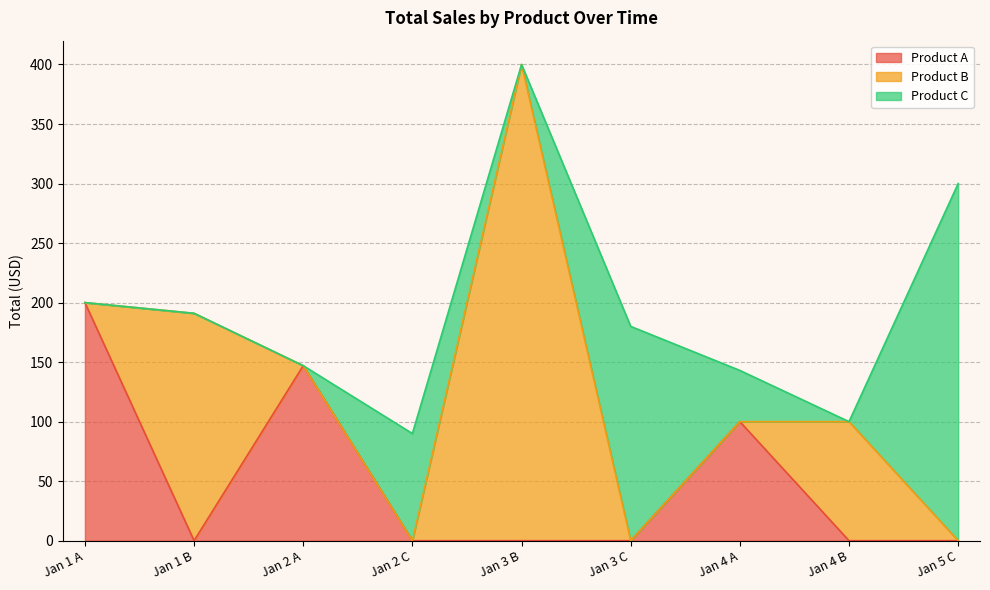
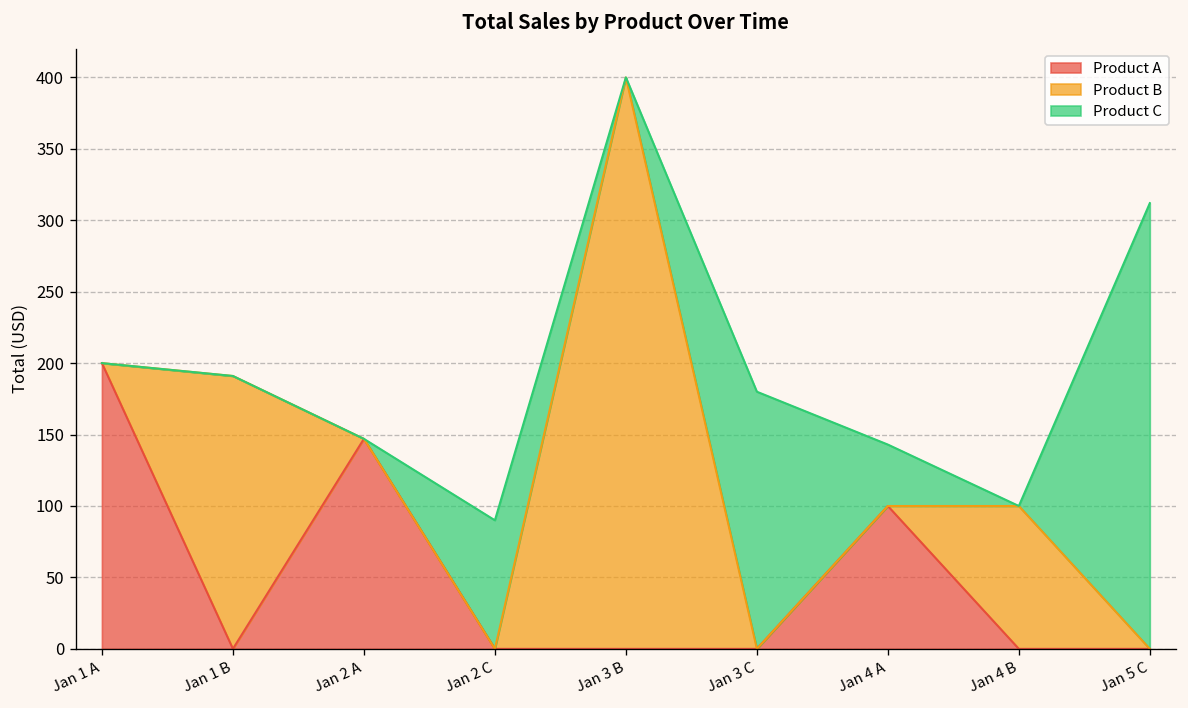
  {
    "Product A": {
      "Jan 1 B": 0,
      "Jan 3 B": 0,
      "Jan 4 B": 0
    },
    "Product C": {
      "Jan 2 C": 90,
      "Jan 3 C": 180,
      "Jan 4 A": 43,
-     "Jan 5 C": 300
+     "Jan 5 C": 312
    }
  }
